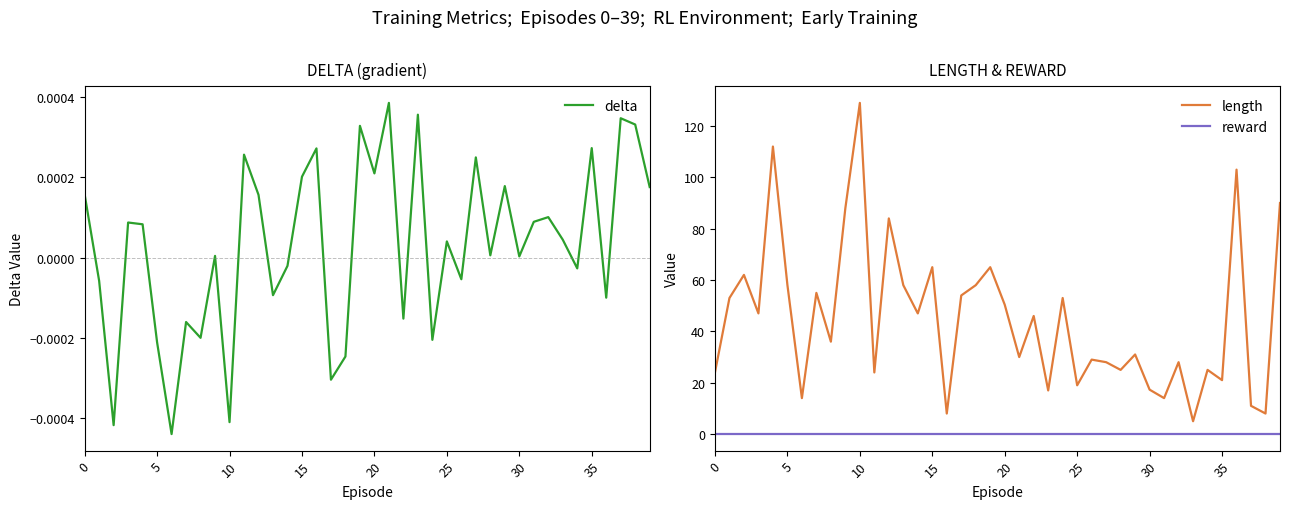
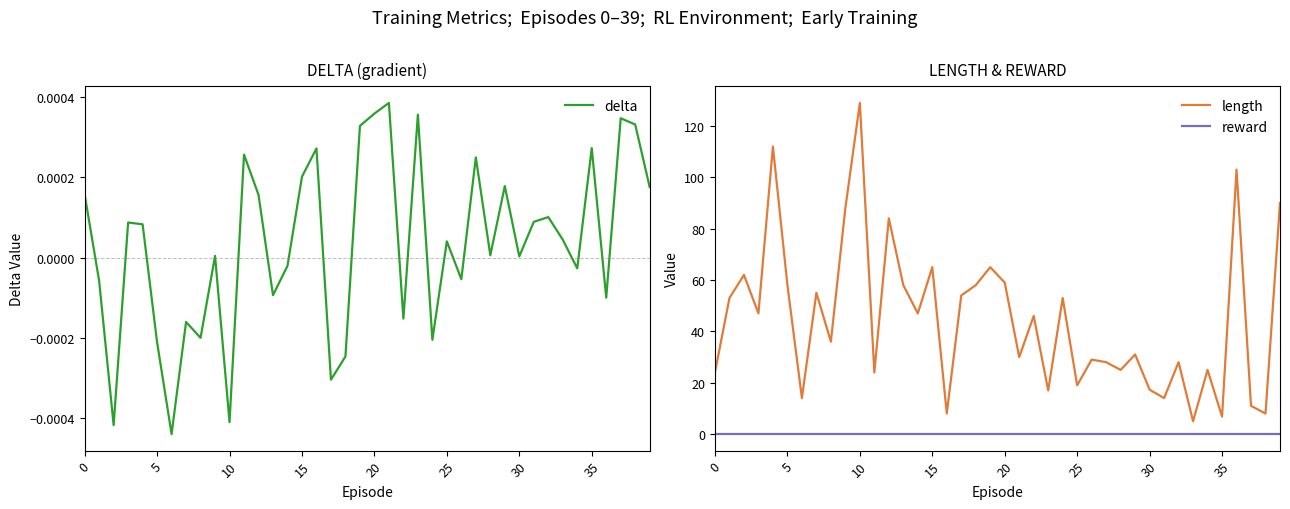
  {
    "DELTA (gradient)": {
      "0": 0.00016,
      "5": -0.00021,
      "10": -0.00041,
      "15": 0.00020,
-     "20": 0.00021,
+     "20": 0.00036,
      "25": 0.00004,
      "30": 0.00000,
      "35": 0.00027
    },
    "LENGTH & REWARD": {
      "length": {
        "0": 24,
        "5": 58,
        "10": 129,
        "15": 65,
-       "20": 50,
+       "20": 59,
        "25": 19,
        "30": 17,
-       "35": 21
+       "35": 7
      },
      "reward": {
        "0": 0,
        "5": 0,
        "10": 0,
        "15": 0,
        "20": 0,
        "25": 0,
        "30": 0,
        "35": 0
      }
    }
  }
